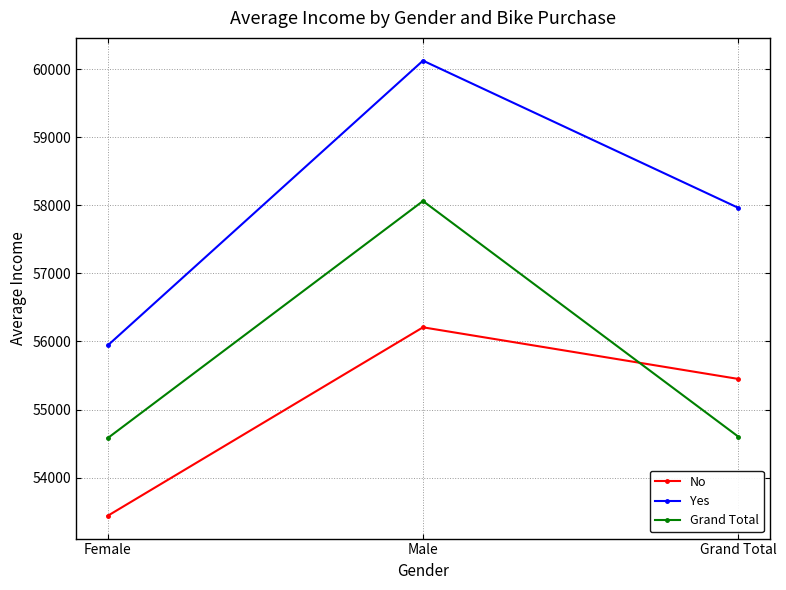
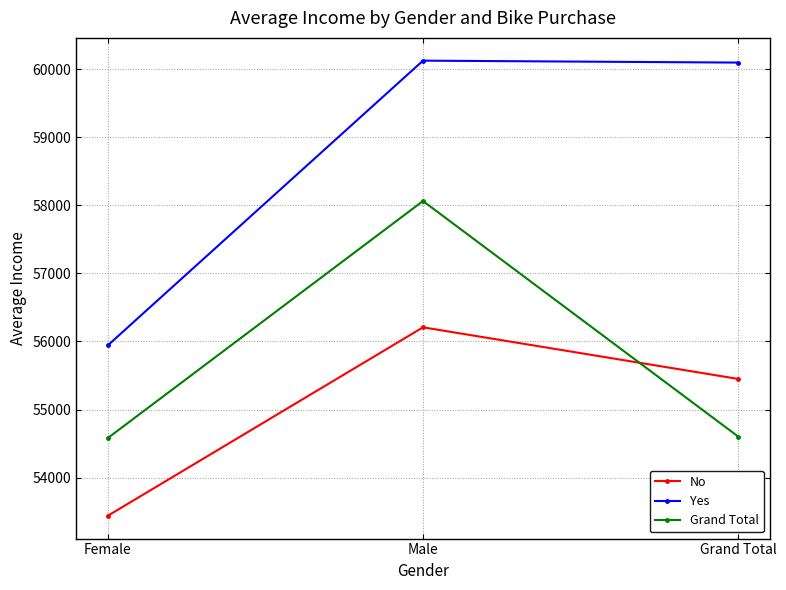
  {
    "No": {
      "Female": 53400,
      "Male": 56200,
      "Grand Total": 55500
    },
    "Yes": {
      "Female": 55900,
      "Male": 60100,
-     "Grand Total": 58000
+     "Grand Total": 60100
    },
    "Grand Total": {
      "Female": 54600,
      "Male": 58100,
      "Grand Total": 54600
    }
  }
